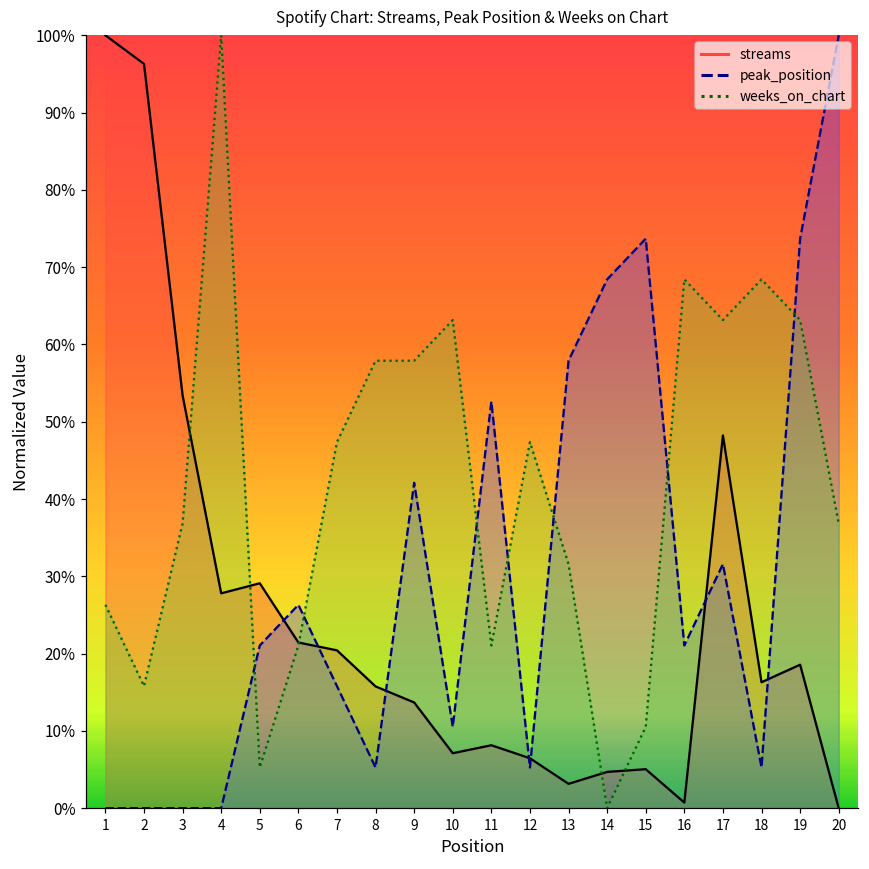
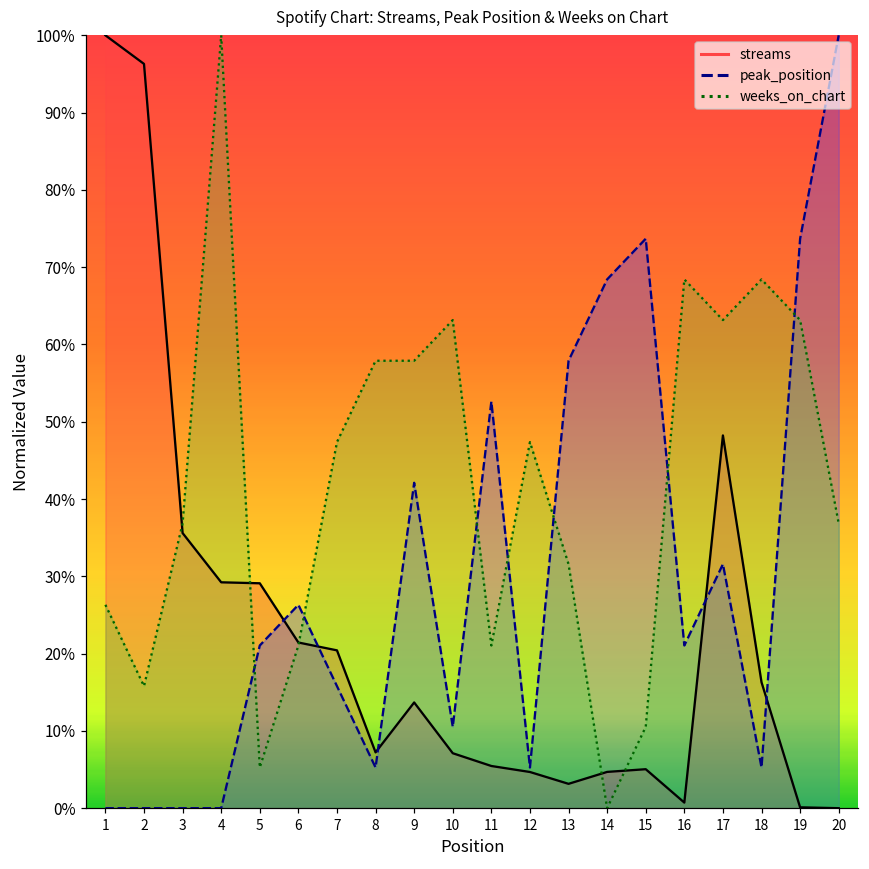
  {
    "streams": {
      "1": "100%",
      "2": "96%",
-     "3": "53%",
-     "4": "28%",
+     "3": "36%",
+     "4": "29%",
      "5": "29%",
      "6": "21%",
      "7": "20%",
-     "8": "16%",
+     "8": "7%",
      "9": "14%",
      "10": "7%",
-     "11": "8%",
-     "12": "6%",
+     "11": "5%",
+     "12": "5%",
      "13": "3%",
      "14": "5%",
      "15": "5%",
      "16": "1%",
      "17": "48%",
      "18": "16%",
-     "19": "19%",
+     "19": "0%",
      "20": "0%"
    }
  }
